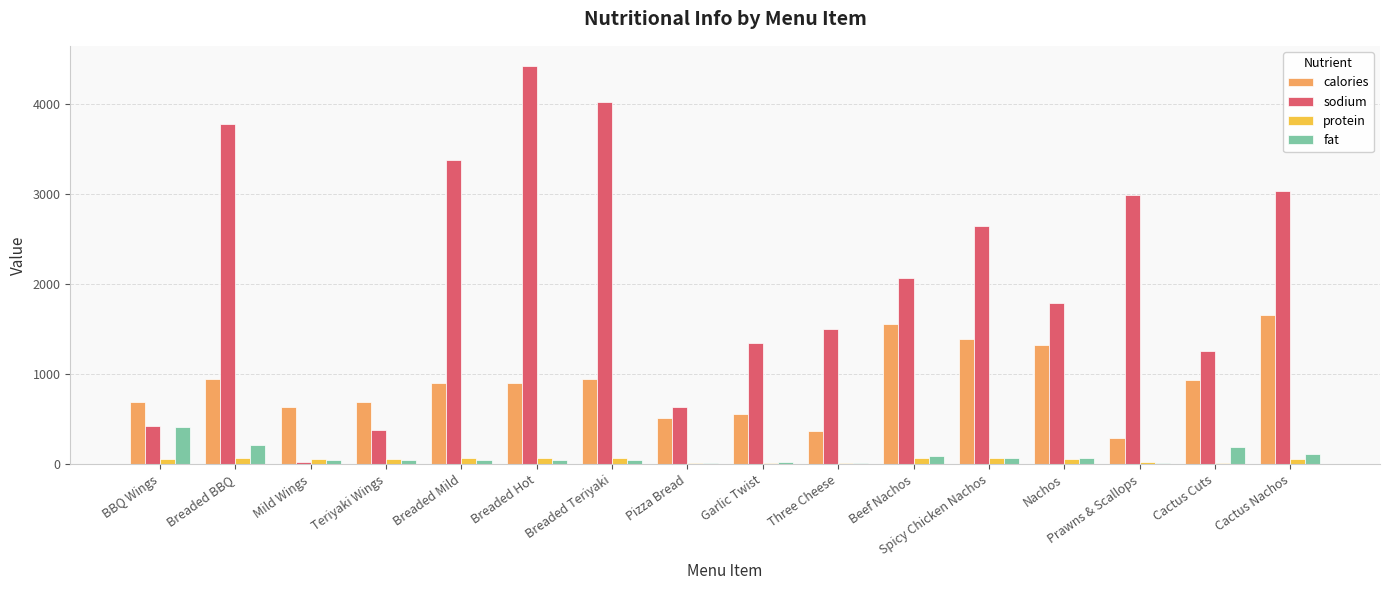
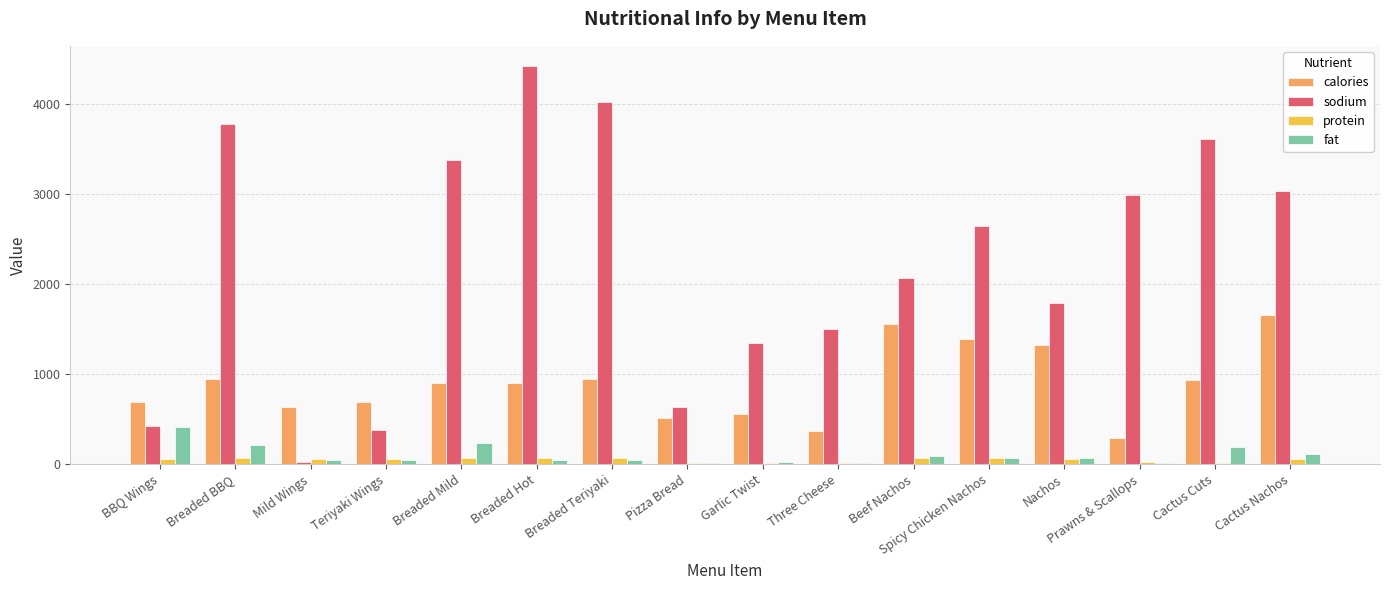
  {
    "sodium": {
      "BBQ Wings": 400,
      "Breaded BBQ": 3800,
      "Mild Wings": 0,
      "Teriyaki Wings": 400,
      "Breaded Mild": 3400,
      "Breaded Hot": 4400,
      "Breaded Teriyaki": 4000,
      "Pizza Bread": 600,
      "Garlic Twist": 1400,
      "Three Cheese": 1500,
      "Beef Nachos": 2100,
      "Spicy Chicken Nachos": 2600,
      "Nachos": 1800,
      "Prawns & Scallops": 3000,
-     "Cactus Cuts": 1300,
+     "Cactus Cuts": 3600,
      "Cactus Nachos": 3000
    },
    "fat": {
      "BBQ Wings": 400,
      "Breaded BBQ": 200,
      "Mild Wings": 0,
      "Teriyaki Wings": 0,
-     "Breaded Mild": 100,
+     "Breaded Mild": 200,
      "Breaded Hot": 100,
      "Breaded Teriyaki": 100,
      "Beef Nachos": 100,
      "Spicy Chicken Nachos": 100,
      "Nachos": 100,
      "Cactus Cuts": 200,
      "Cactus Nachos": 100
    }
  }
